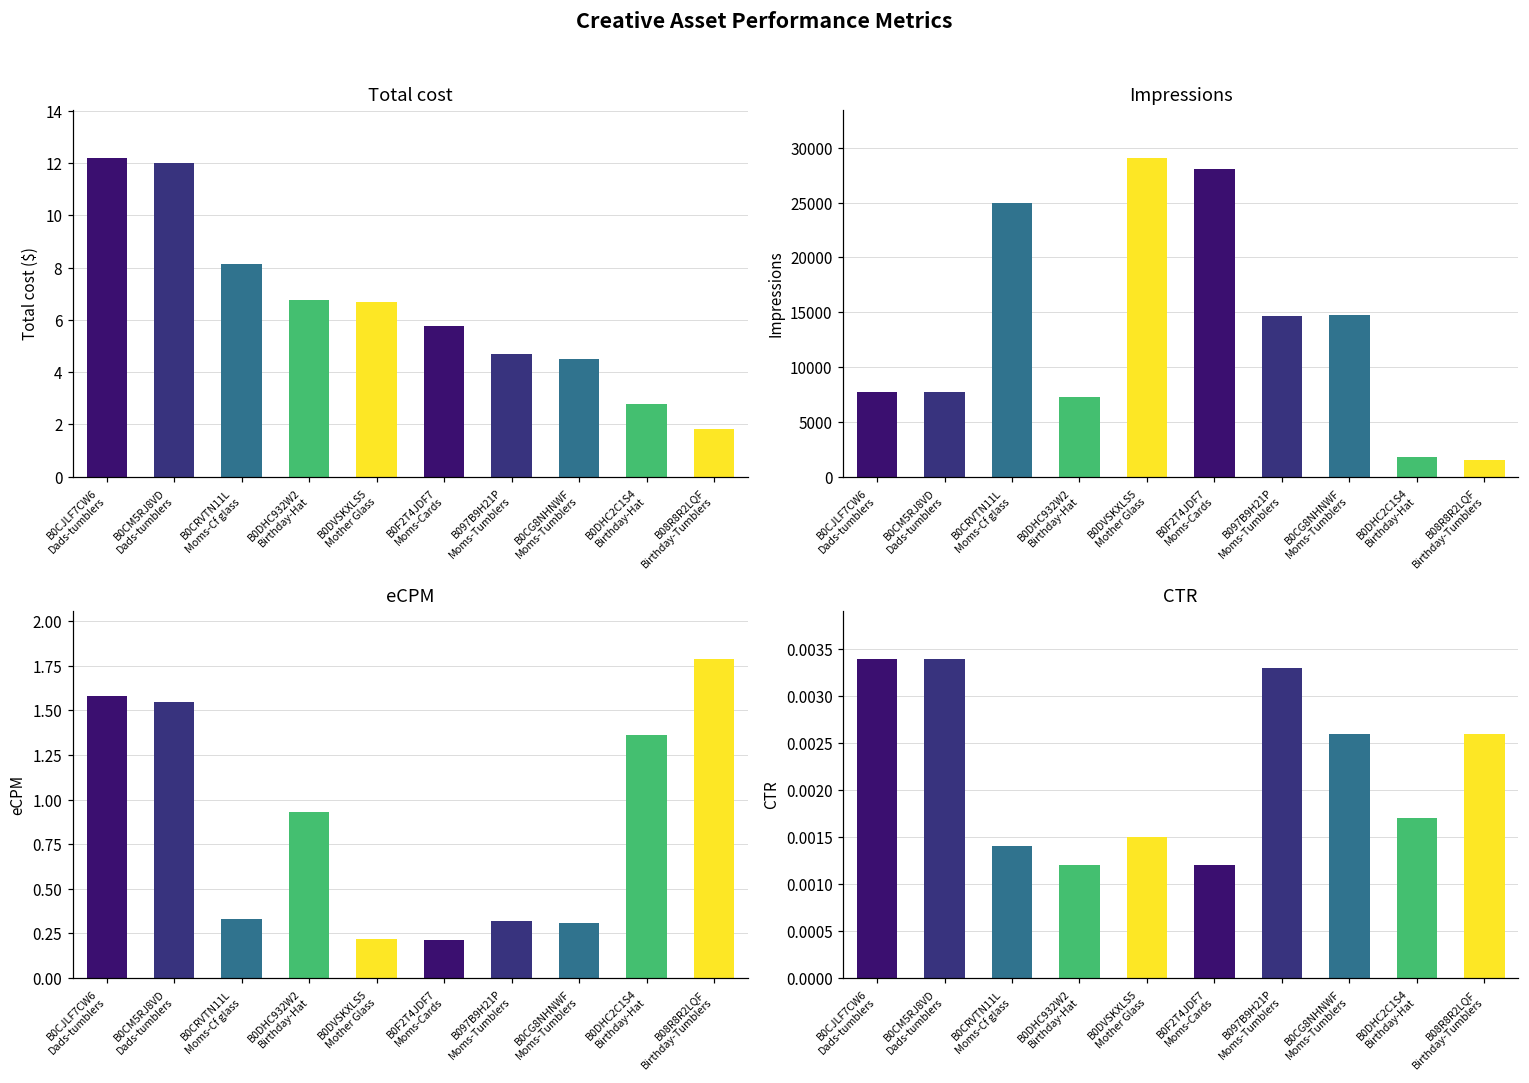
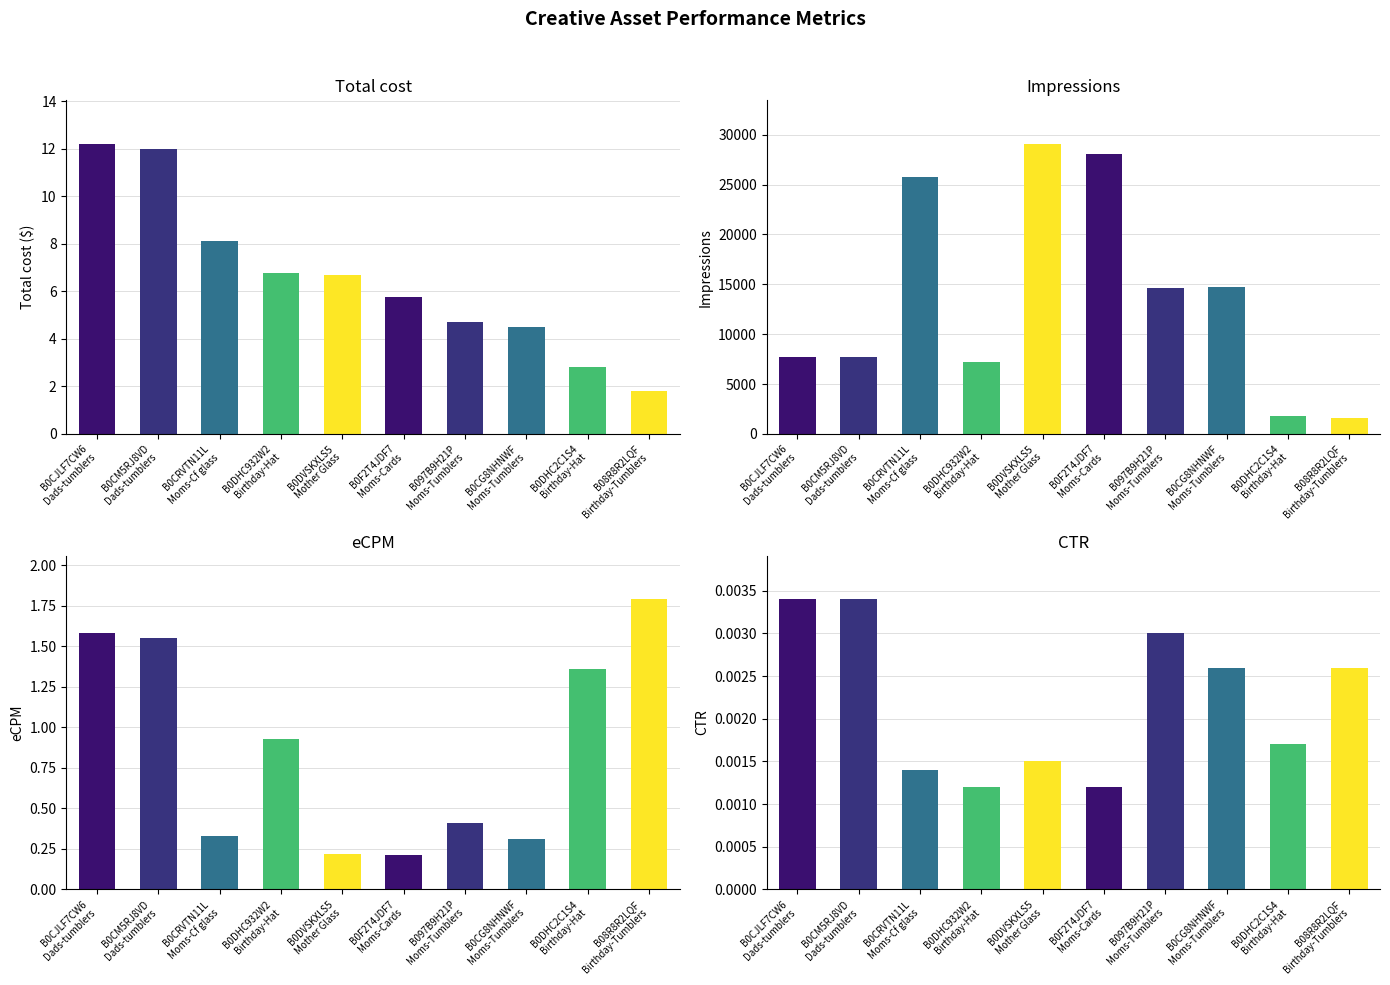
  {
    "Total cost": {
      "B0CJLF7CW6 Dads-tumblers": 12.2,
      "B0CM5RJ8VD Dads-tumblers": 12.0,
      "B0CRVTN11L Moms-Cf glass": 8.1,
      "B0DHC932W2 Birthday-Hat": 6.8,
      "B0DVSKXLS5 Mother Glass": 6.7,
      "B0F2T4JDF7 Moms-Cards": 5.8,
      "B097B9H21P Moms-Tumblers": 4.7,
      "B0CG8NHNWF Moms-Tumblers": 4.5,
      "B0DHC2C1S4 Birthday-Hat": 2.8,
      "B08R8R2LQF Birthday-Tumblers": 1.8
    },
    "Impressions": {
      "B0CJLF7CW6 Dads-tumblers": 8000,
      "B0CM5RJ8VD Dads-tumblers": 8000,
-     "B0CRVTN11L Moms-Cf glass": 25000,
+     "B0CRVTN11L Moms-Cf glass": 26000,
      "B0DHC932W2 Birthday-Hat": 7000,
      "B0DVSKXLS5 Mother Glass": 29000,
      "B0F2T4JDF7 Moms-Cards": 28000,
      "B097B9H21P Moms-Tumblers": 15000,
      "B0CG8NHNWF Moms-Tumblers": 15000,
      "B0DHC2C1S4 Birthday-Hat": 2000,
      "B08R8R2LQF Birthday-Tumblers": 2000
    },
    "eCPM": {
      "B0CJLF7CW6 Dads-tumblers": 1.58,
      "B0CM5RJ8VD Dads-tumblers": 1.55,
      "B0CRVTN11L Moms-Cf glass": 0.33,
      "B0DHC932W2 Birthday-Hat": 0.93,
      "B0DVSKXLS5 Mother Glass": 0.22,
      "B0F2T4JDF7 Moms-Cards": 0.21,
-     "B097B9H21P Moms-Tumblers": 0.32,
+     "B097B9H21P Moms-Tumblers": 0.41,
      "B0CG8NHNWF Moms-Tumblers": 0.31,
      "B0DHC2C1S4 Birthday-Hat": 1.36,
      "B08R8R2LQF Birthday-Tumblers": 1.79
    },
    "CTR": {
      "B0CJLF7CW6 Dads-tumblers": 0.0034,
      "B0CM5RJ8VD Dads-tumblers": 0.0034,
      "B0CRVTN11L Moms-Cf glass": 0.0014,
      "B0DHC932W2 Birthday-Hat": 0.0012,
      "B0DVSKXLS5 Mother Glass": 0.0015,
      "B0F2T4JDF7 Moms-Cards": 0.0012,
-     "B097B9H21P Moms-Tumblers": 0.0033,
+     "B097B9H21P Moms-Tumblers": 0.0030,
      "B0CG8NHNWF Moms-Tumblers": 0.0026,
      "B0DHC2C1S4 Birthday-Hat": 0.0017,
      "B08R8R2LQF Birthday-Tumblers": 0.0026
    }
  }
